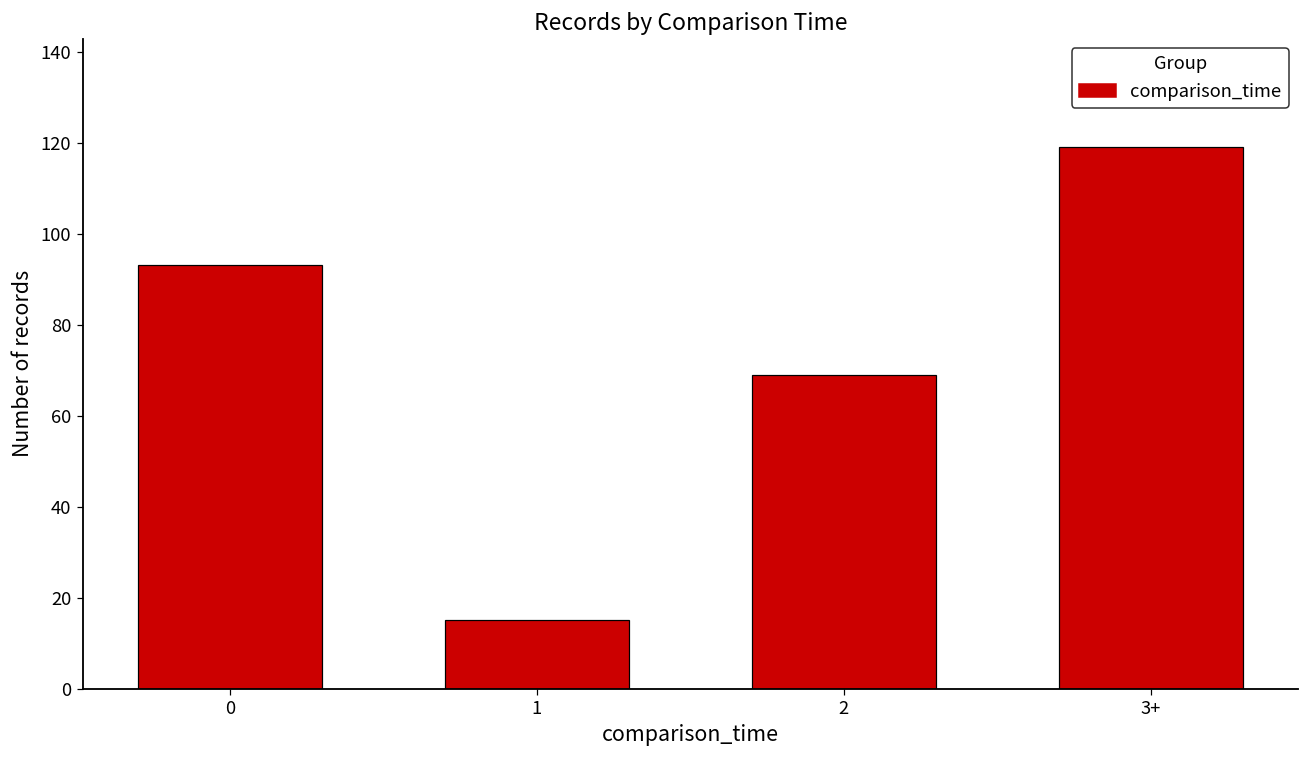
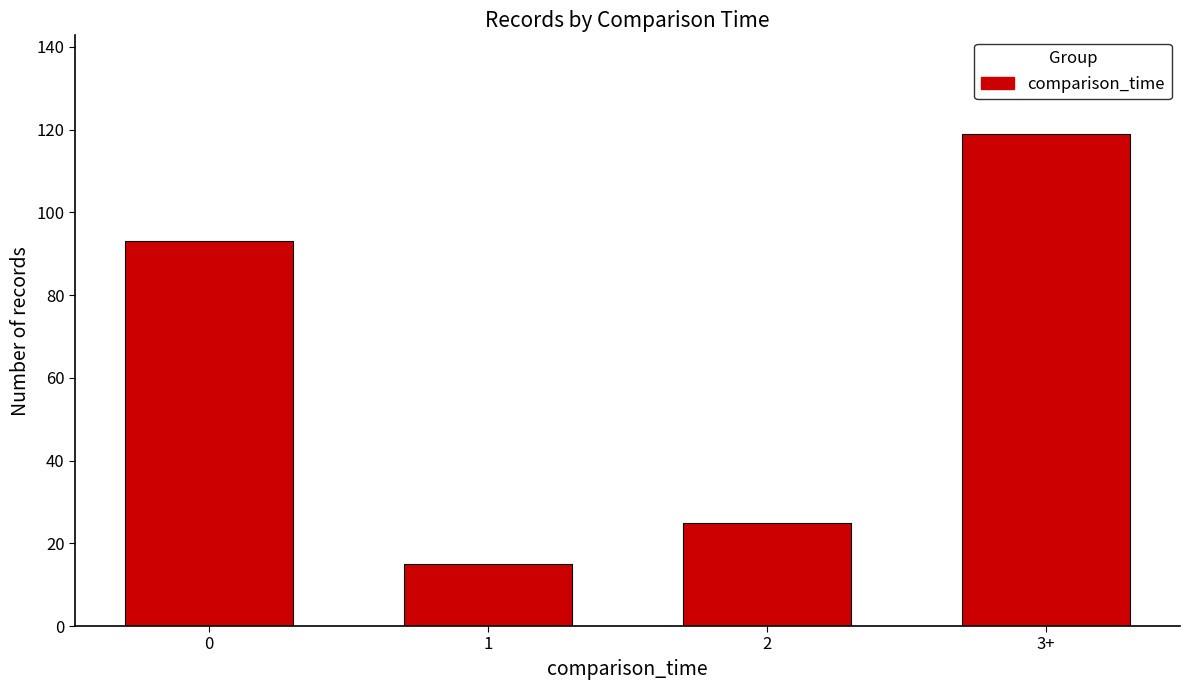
  {
    "0": 93,
    "1": 15,
-   "2": 69,
+   "2": 25,
    "3+": 119
  }
